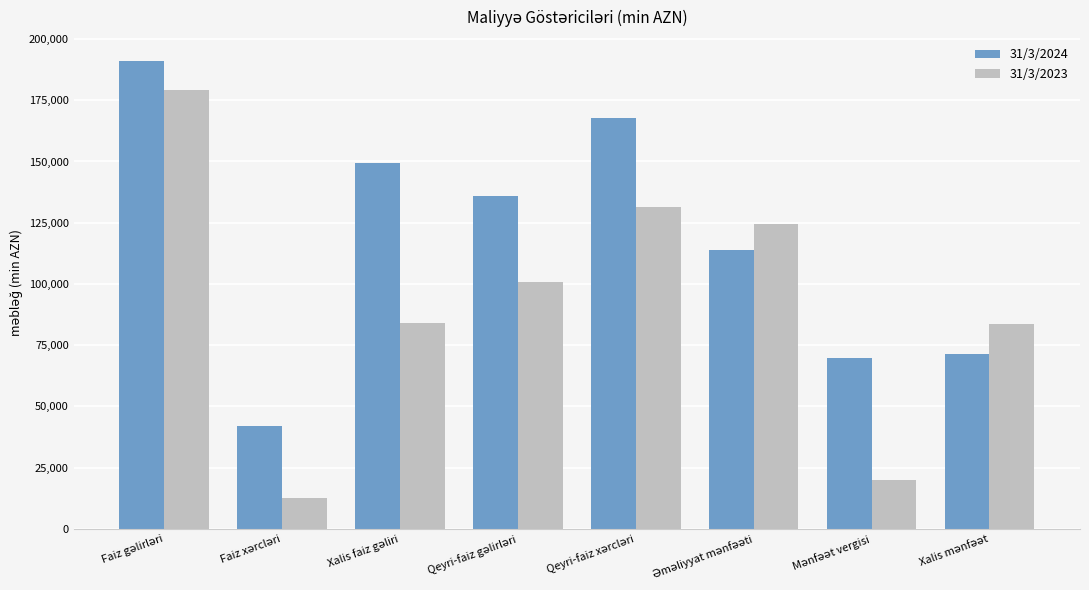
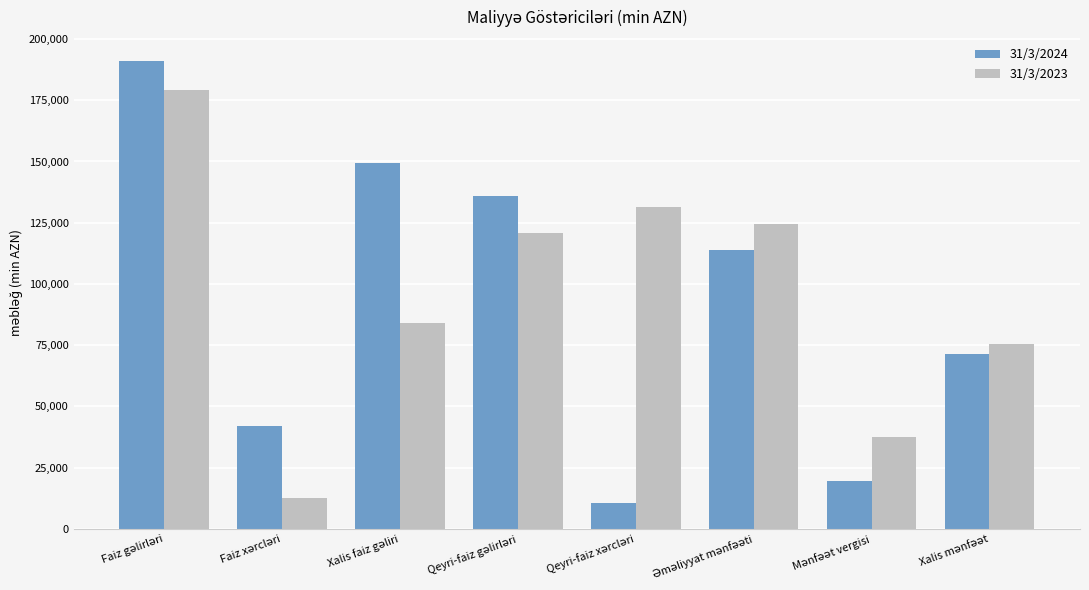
  {
    "31/3/2024": {
      "Faiz gəlirləri": "191,000",
      "Faiz xərcləri": "42,000",
      "Xalis faiz gəliri": "149,000",
      "Qeyri-faiz gəlirləri": "136,000",
-     "Qeyri-faiz xərcləri": "168,000",
+     "Qeyri-faiz xərcləri": "11,000",
      "Əməliyyat mənfəəti": "114,000",
-     "Mənfəət vergisi": "70,000",
+     "Mənfəət vergisi": "20,000",
      "Xalis mənfəət": "71,000"
    },
    "31/3/2023": {
      "Faiz gəlirləri": "179,000",
      "Faiz xərcləri": "13,000",
      "Xalis faiz gəliri": "84,000",
-     "Qeyri-faiz gəlirləri": "101,000",
+     "Qeyri-faiz gəlirləri": "121,000",
      "Qeyri-faiz xərcləri": "132,000",
      "Əməliyyat mənfəəti": "124,000",
-     "Mənfəət vergisi": "20,000",
-     "Xalis mənfəət": "84,000"
+     "Mənfəət vergisi": "37,000",
+     "Xalis mənfəət": "75,000"
    }
  }
